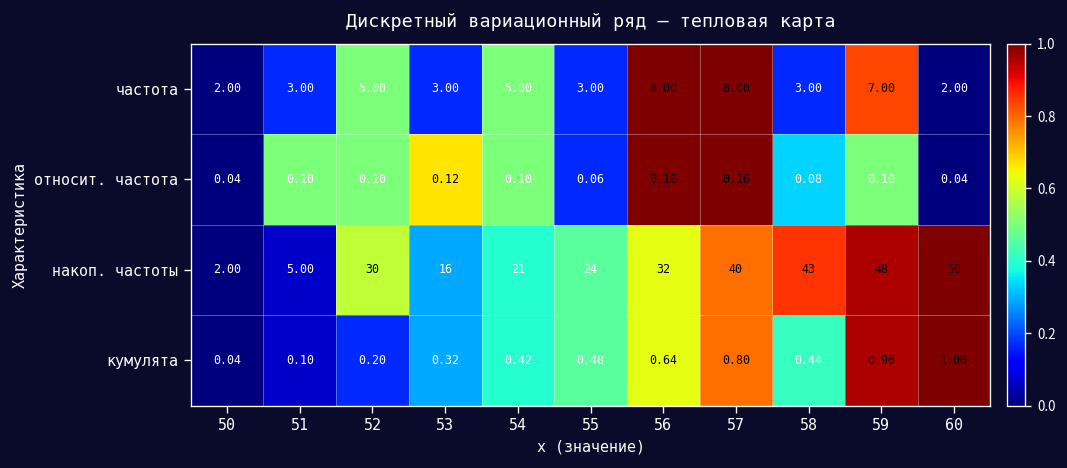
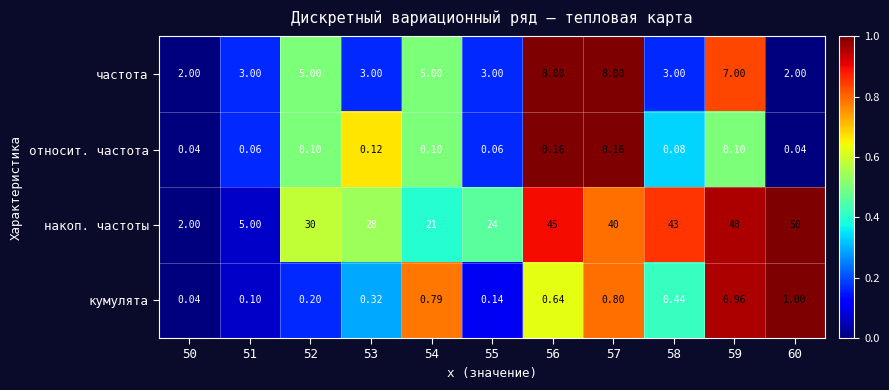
  {
    "частота": {
      "50": 2.00,
      "51": 3.00,
      "52": 5.00,
      "53": 3.00,
      "54": 5.00,
      "55": 3.00,
      "56": 8.00,
      "57": 8.00,
      "58": 3.00,
      "59": 7.00,
      "60": 2.00
    },
    "относит. частота": {
      "50": 0.04,
-     "51": 0.10,
+     "51": 0.06,
      "52": 0.10,
      "53": 0.12,
      "54": 0.10,
      "55": 0.06,
      "56": 0.16,
      "57": 0.16,
      "58": 0.08,
      "59": 0.10,
      "60": 0.04
    },
    "накоп. частоты": {
      "50": 2.00,
      "51": 5.00,
      "52": 30,
-     "53": 16,
+     "53": 28,
      "54": 21,
      "55": 24,
-     "56": 32,
+     "56": 45,
      "57": 40,
      "58": 43,
      "59": 48,
      "60": 50
    },
    "кумулята": {
      "50": 0.04,
      "51": 0.10,
      "52": 0.20,
      "53": 0.32,
-     "54": 0.42,
-     "55": 0.48,
+     "54": 0.79,
+     "55": 0.14,
      "56": 0.64,
      "57": 0.80,
      "58": 0.44,
      "59": 0.96,
      "60": 1.00
    }
  }
